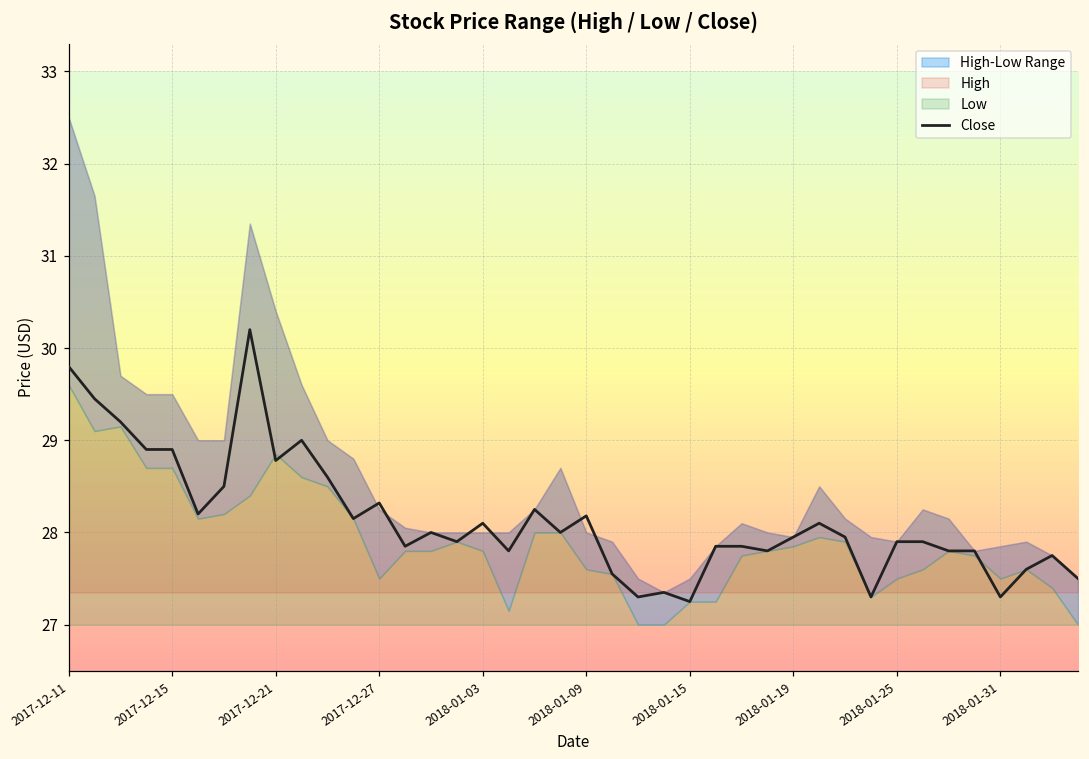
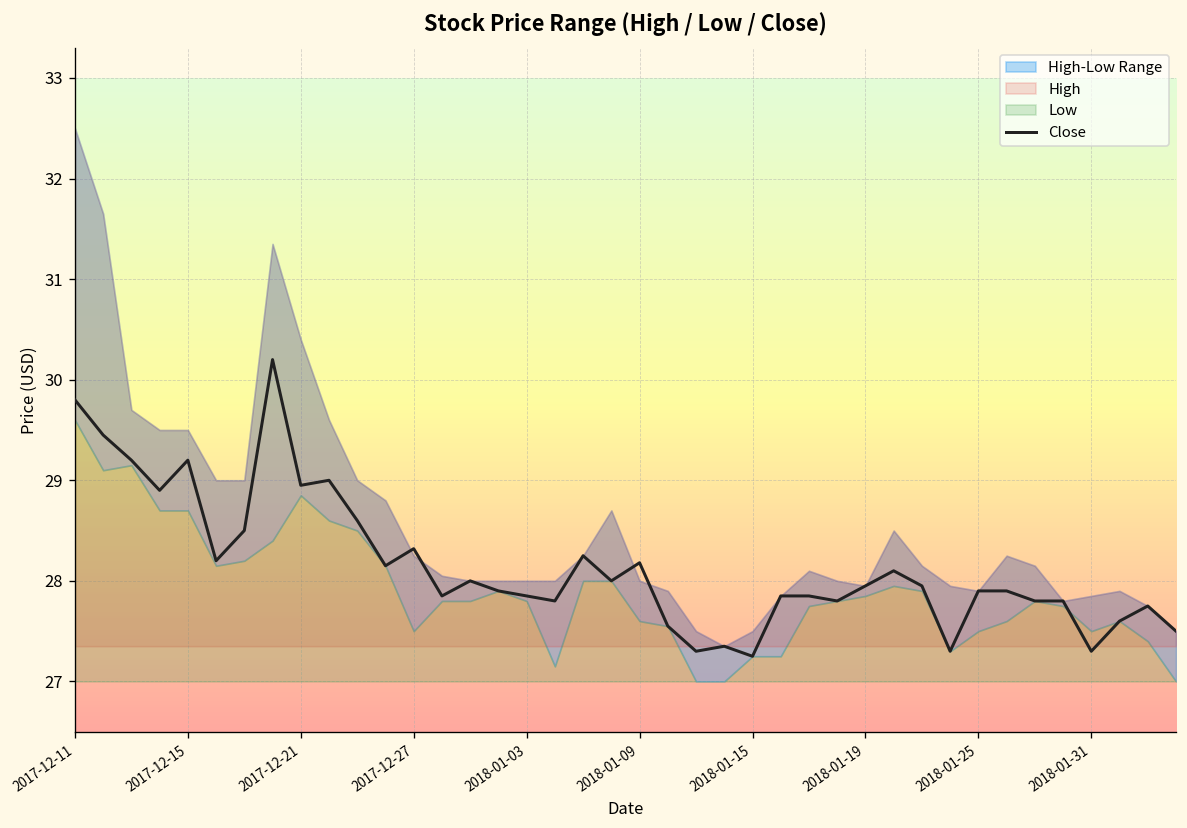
  {
    "Close": {
      "2017-12-11": 29.8,
-     "2017-12-15": 28.9,
-     "2017-12-21": 28.8,
+     "2017-12-15": 29.2,
+     "2017-12-21": 29.0,
      "2017-12-27": 28.3,
-     "2018-01-03": 28.1,
+     "2018-01-03": 27.9,
      "2018-01-09": 28.2,
      "2018-01-31": 27.3
    }
  }
